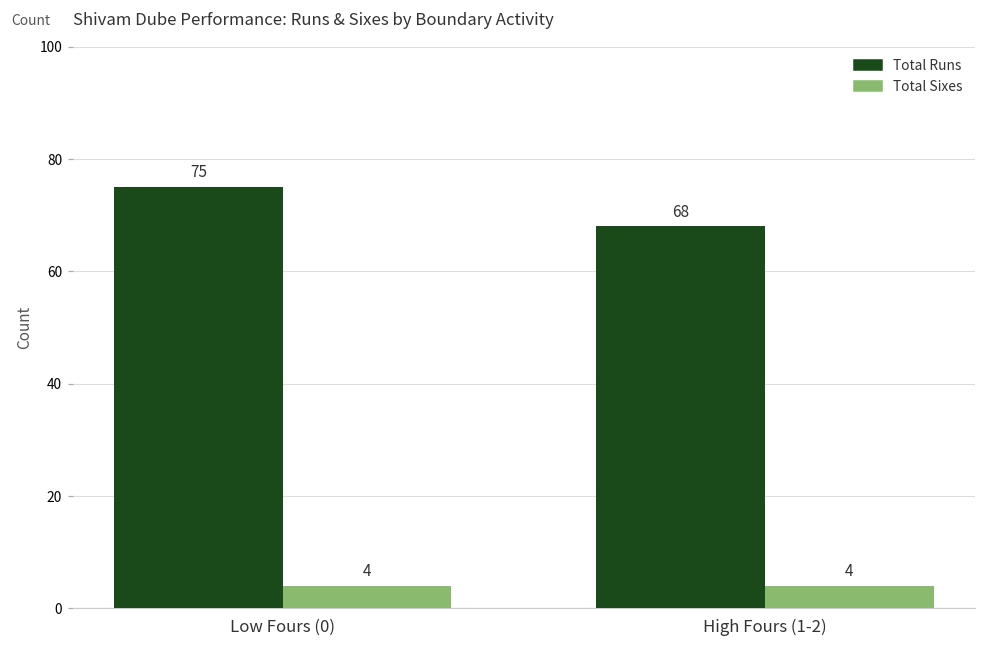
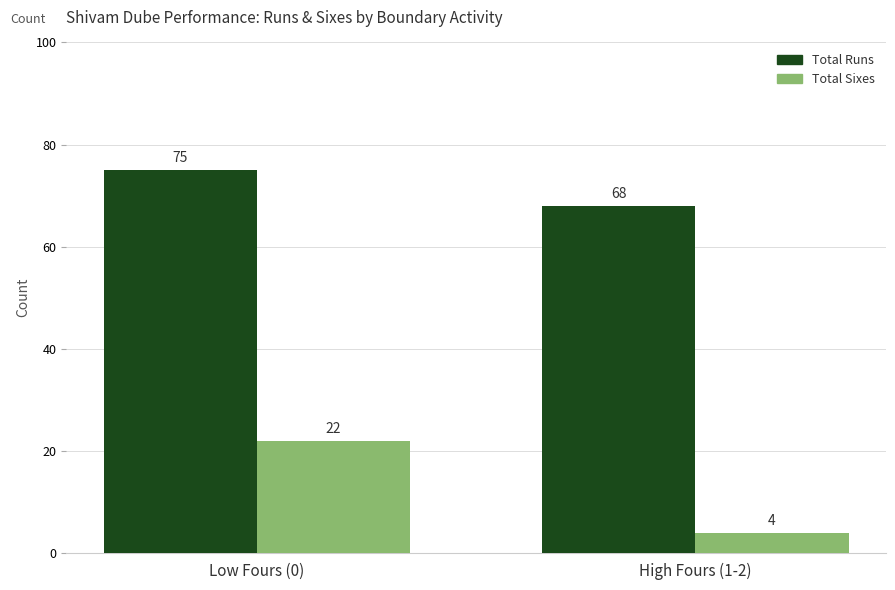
  {
    "Total Runs": {
      "Low Fours (0)": 75,
      "High Fours (1-2)": 68
    },
    "Total Sixes": {
-     "Low Fours (0)": 4,
+     "Low Fours (0)": 22,
      "High Fours (1-2)": 4
    }
  }
